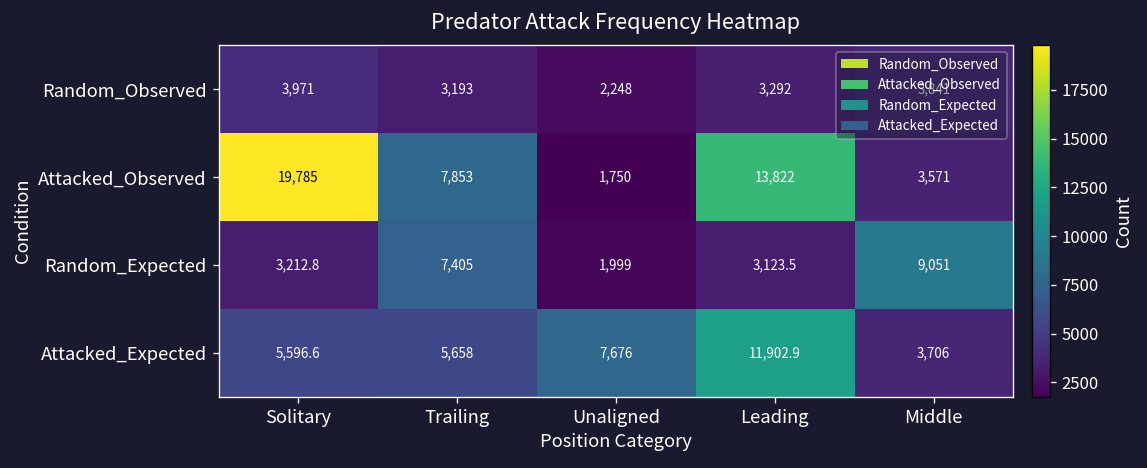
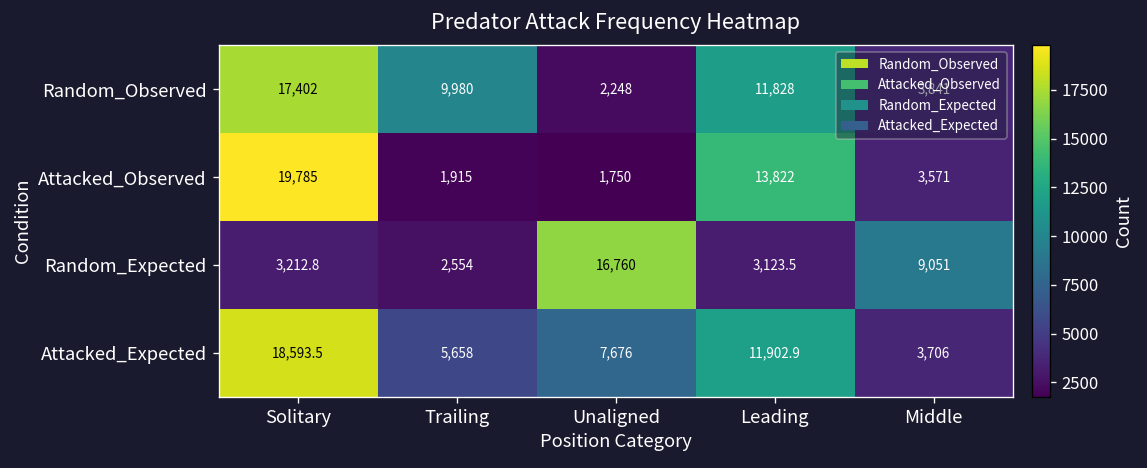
  {
    "Random_Observed": {
-     "Solitary": "3,971",
-     "Trailing": "3,193",
+     "Solitary": "17,402",
+     "Trailing": "9,980",
      "Unaligned": "2,248",
-     "Leading": "3,292"
+     "Leading": "11,828"
    },
    "Attacked_Observed": {
      "Solitary": "19,785",
-     "Trailing": "7,853",
+     "Trailing": "1,915",
      "Unaligned": "1,750",
      "Leading": "13,822",
      "Middle": "3,571"
    },
    "Random_Expected": {
      "Solitary": "3,212.8",
-     "Trailing": "7,405",
-     "Unaligned": "1,999",
+     "Trailing": "2,554",
+     "Unaligned": "16,760",
      "Leading": "3,123.5",
      "Middle": "9,051"
    },
    "Attacked_Expected": {
-     "Solitary": "5,596.6",
+     "Solitary": "18,593.5",
      "Trailing": "5,658",
      "Unaligned": "7,676",
      "Leading": "11,902.9",
      "Middle": "3,706"
    }
  }
